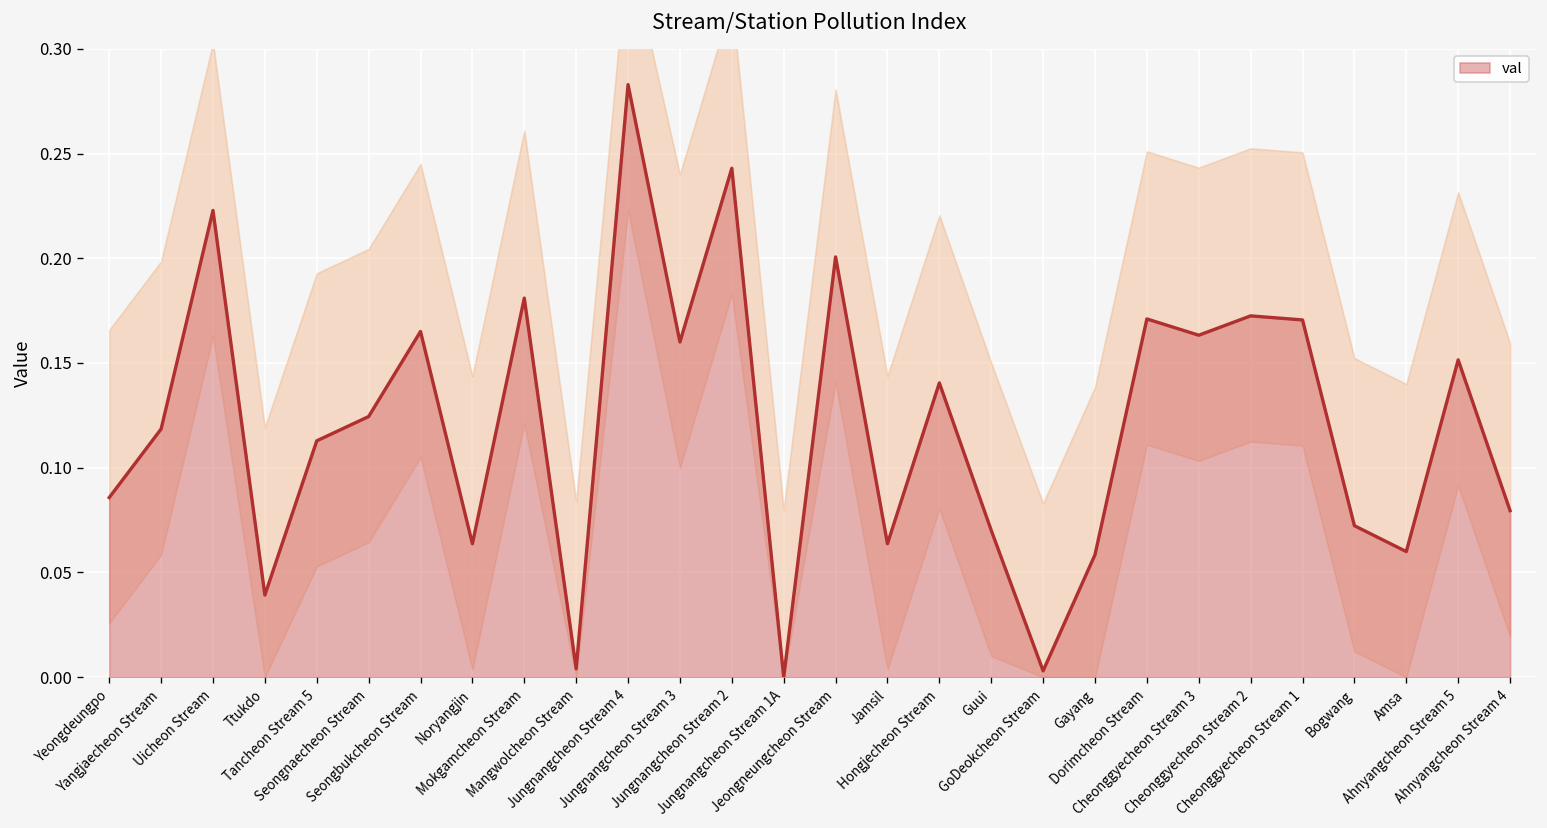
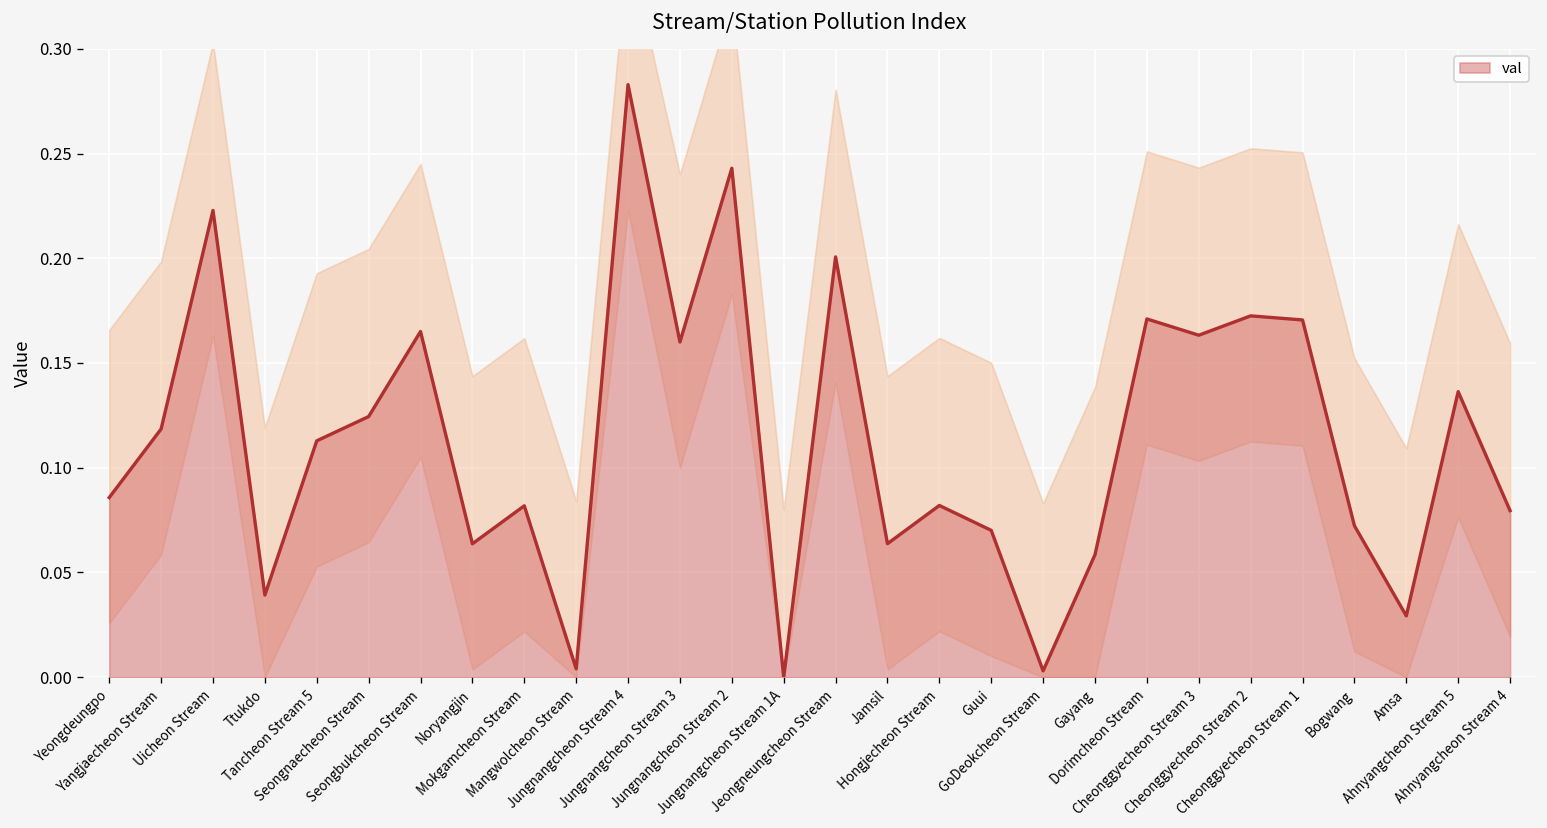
  {
    "val": {
      "Yeongdeungpo": 0.086,
      "Yangjaecheon Stream": 0.118,
      "Uicheon Stream": 0.223,
      "Ttukdo": 0.039,
      "Tancheon Stream 5": 0.113,
      "Seongnaecheon Stream": 0.124,
      "Seongbukcheon Stream": 0.165,
      "Noryangjin": 0.064,
-     "Mokgamcheon Stream": 0.181,
+     "Mokgamcheon Stream": 0.082,
      "Mangwolcheon Stream": 0.004,
      "Jungnangcheon Stream 4": 0.283,
      "Jungnangcheon Stream 3": 0.160,
      "Jungnangcheon Stream 2": 0.243,
      "Jungnangcheon Stream 1A": 0.000,
      "Jeongneungcheon Stream": 0.201,
      "Jamsil": 0.064,
-     "Hongjecheon Stream": 0.140,
+     "Hongjecheon Stream": 0.082,
      "Guui": 0.070,
      "GoDeokcheon Stream": 0.003,
      "Gayang": 0.058,
      "Dorimcheon Stream": 0.171,
      "Cheonggyecheon Stream 3": 0.163,
      "Cheonggyecheon Stream 2": 0.172,
      "Cheonggyecheon Stream 1": 0.171,
      "Bogwang": 0.072,
-     "Amsa": 0.060,
-     "Ahnyangcheon Stream 5": 0.151,
+     "Amsa": 0.029,
+     "Ahnyangcheon Stream 5": 0.136,
      "Ahnyangcheon Stream 4": 0.080
    }
  }
